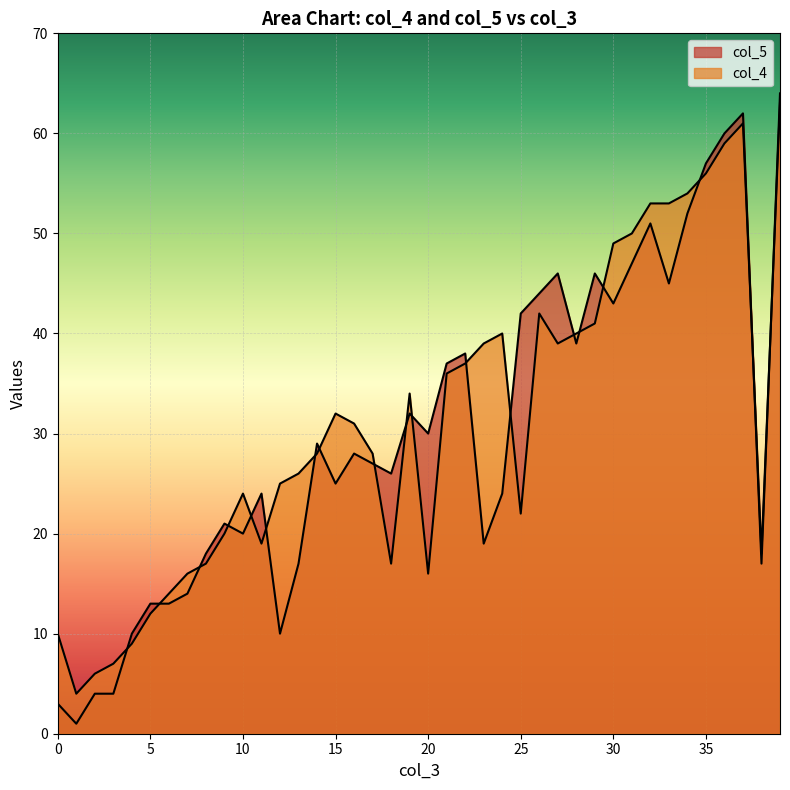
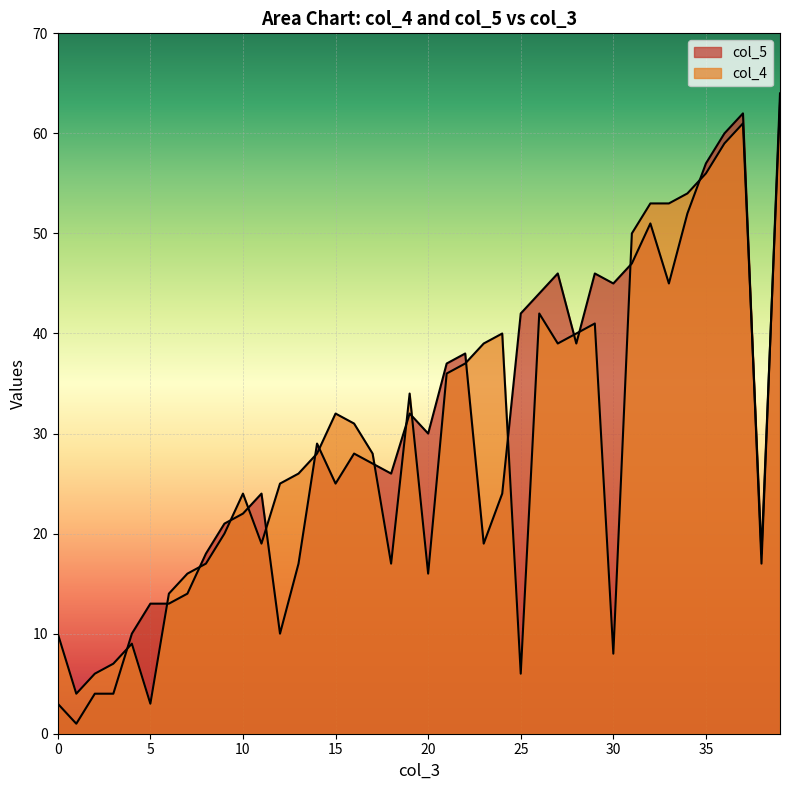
  {
    "col_5": {
      "0": 3,
      "5": 13,
-     "10": 20,
+     "10": 22,
      "15": 25,
      "20": 30,
      "25": 42,
-     "30": 43,
+     "30": 45,
      "35": 57
    },
    "col_4": {
      "0": 10,
-     "5": 12,
+     "5": 3,
      "10": 24,
      "15": 32,
      "20": 16,
-     "25": 22,
-     "30": 49,
+     "25": 6,
+     "30": 8,
      "35": 56
    }
  }
